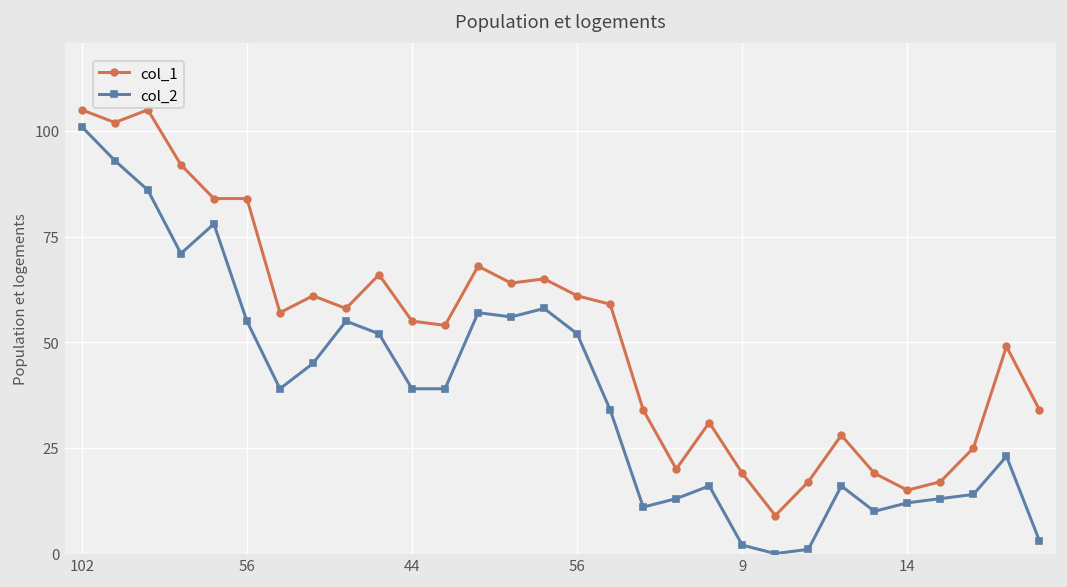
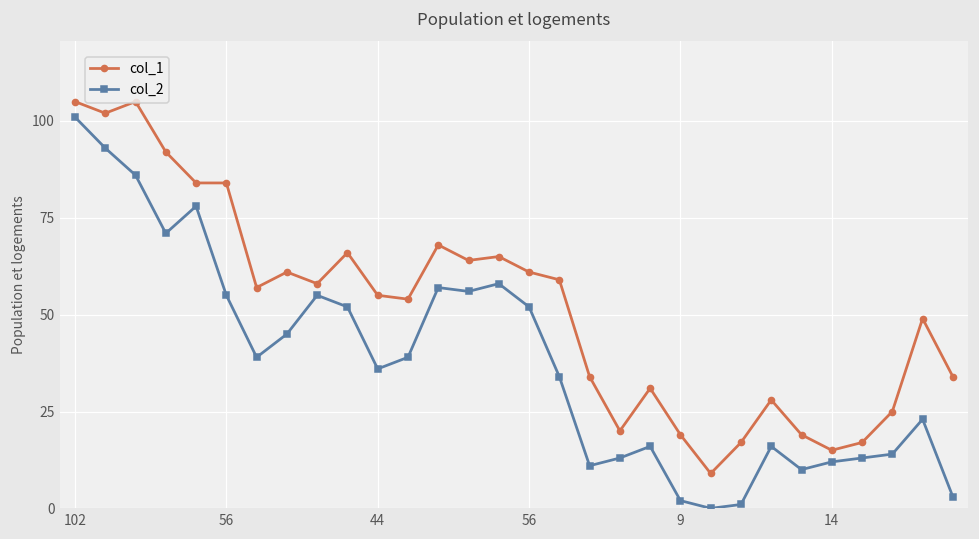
  {
    "col_1": {
      "102": 105,
      "44": 55
    },
    "col_2": {
      "102": 101,
-     "44": 39
+     "44": 36
    }
  }
